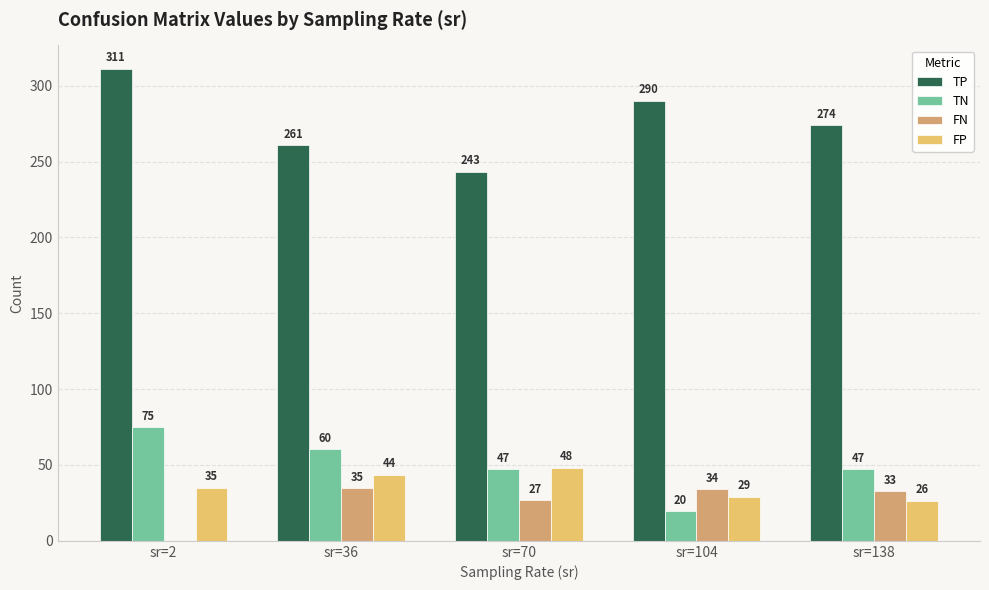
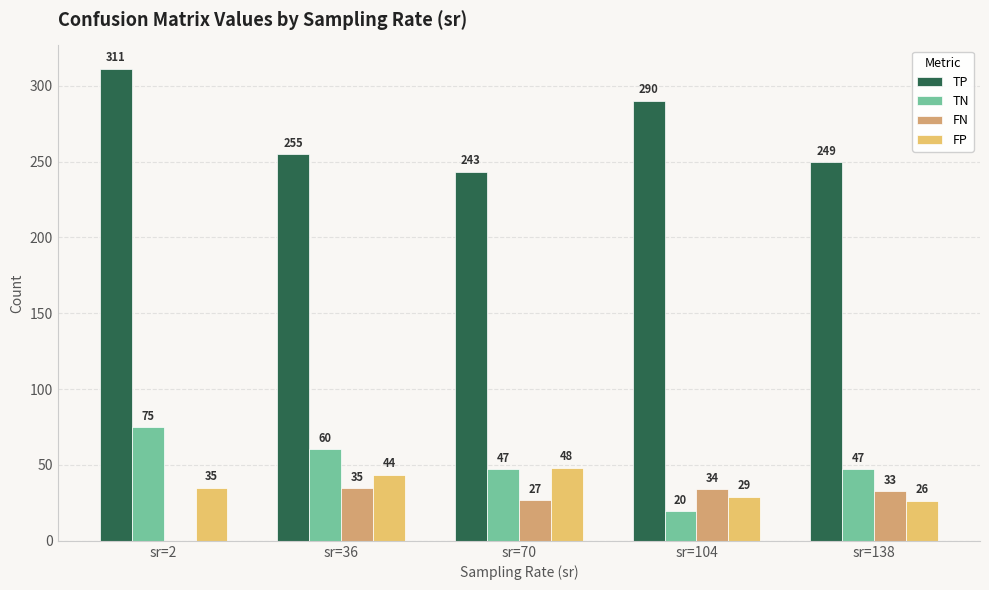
  {
    "TP": {
      "sr=2": 311,
-     "sr=36": 261,
+     "sr=36": 255,
      "sr=70": 243,
      "sr=104": 290,
-     "sr=138": 274
+     "sr=138": 249
    },
    "TN": {
      "sr=2": 75,
      "sr=36": 60,
      "sr=70": 47,
      "sr=104": 20,
      "sr=138": 47
    }
  }
